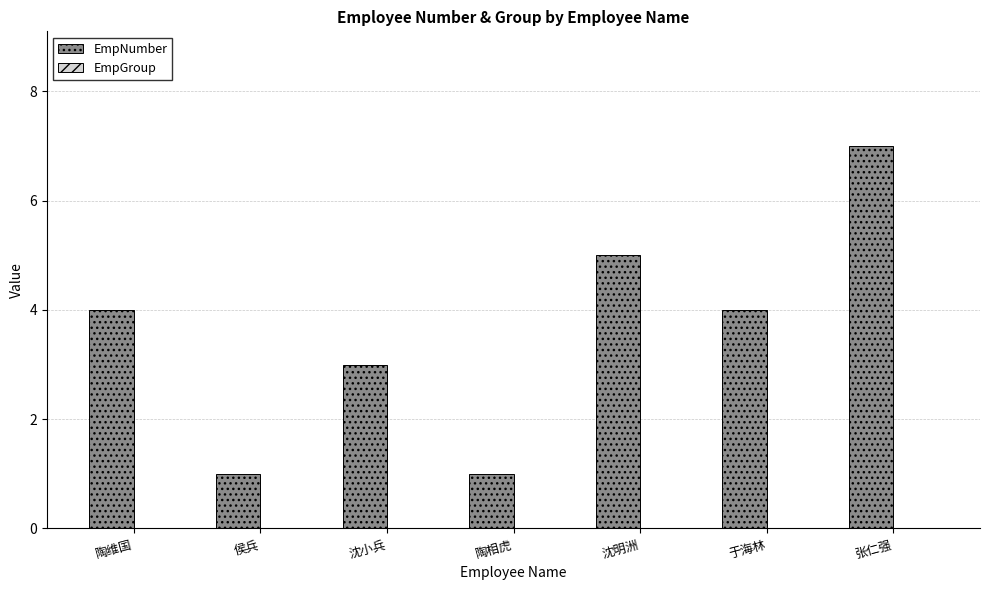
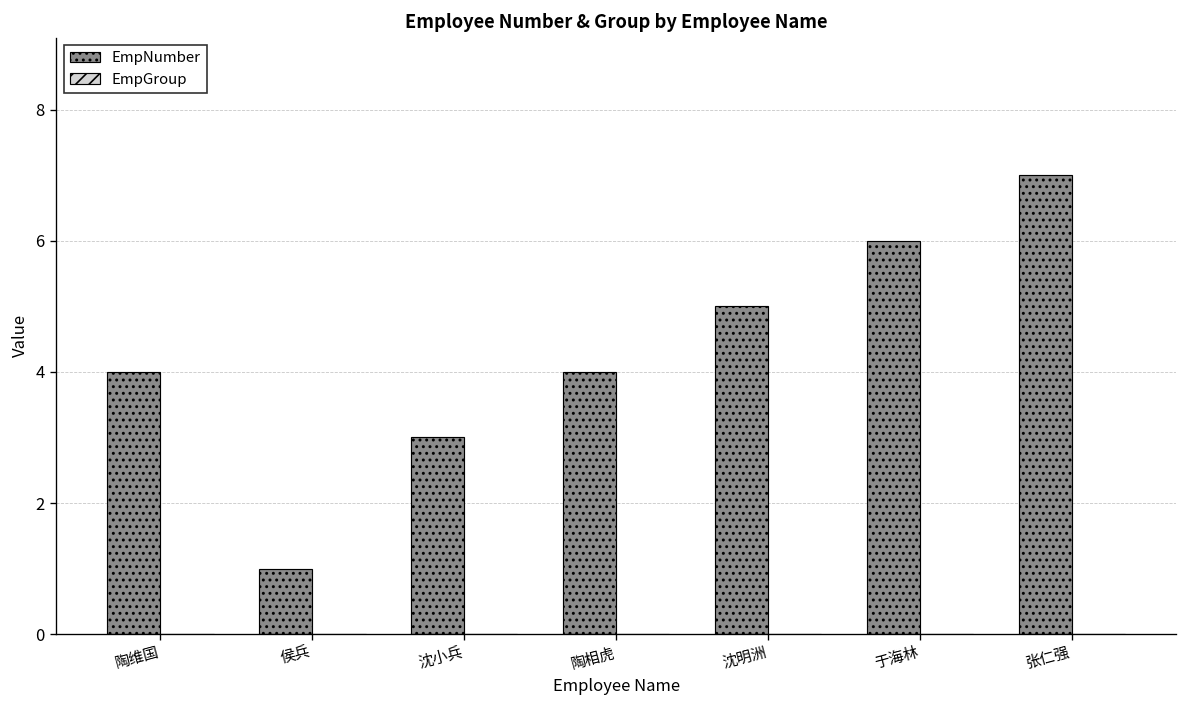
  {
    "EmpNumber": {
      "陶维国": 4,
      "侯兵": 1,
      "沈小兵": 3,
-     "陶相虎": 1,
+     "陶相虎": 4,
      "沈明洲": 5,
-     "于海林": 4,
+     "于海林": 6,
      "张仁强": 7
    },
    "EmpGroup": {
      "陶维国": 0,
      "侯兵": 0,
      "沈小兵": 0,
      "陶相虎": 0,
      "沈明洲": 0,
      "于海林": 0,
      "张仁强": 0
    }
  }
